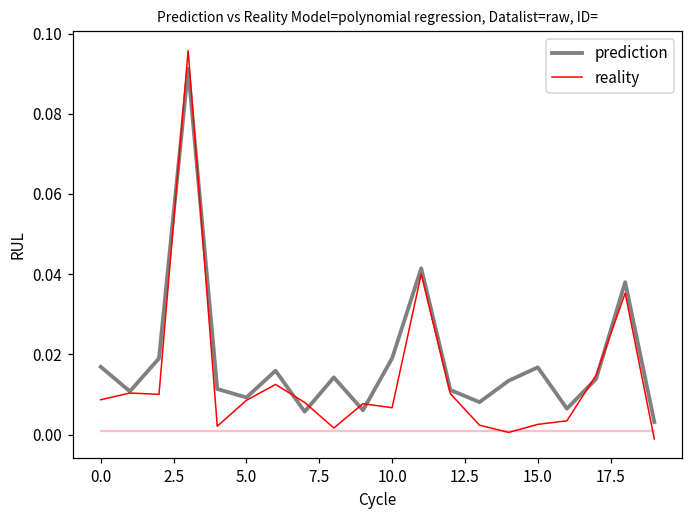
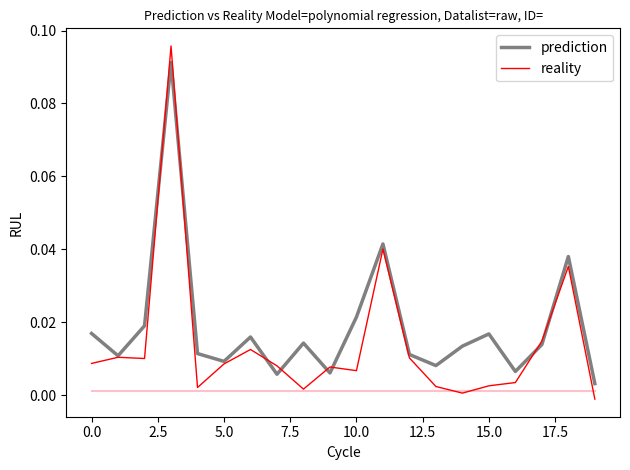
  {
    "prediction": {
      "0.0": 0.017,
-     "10.0": 0.019,
+     "10.0": 0.021,
      "15.0": 0.017
    },
    "reality": {
      "0.0": 0.009,
      "10.0": 0.007,
      "15.0": 0.003
    }
  }
